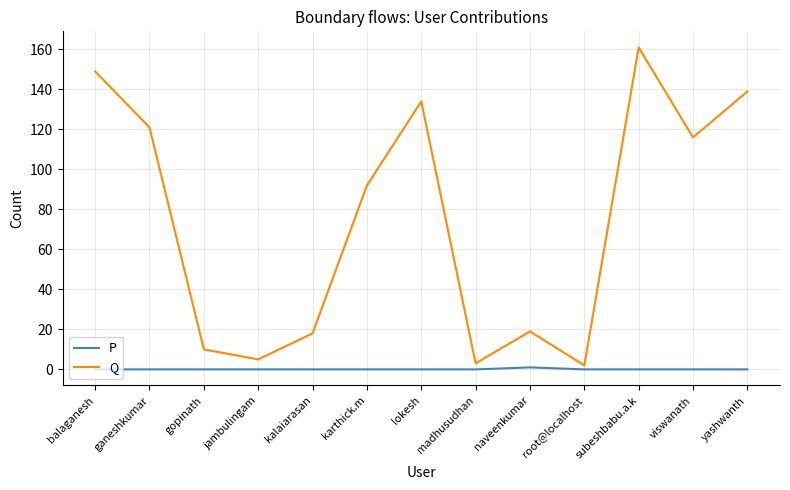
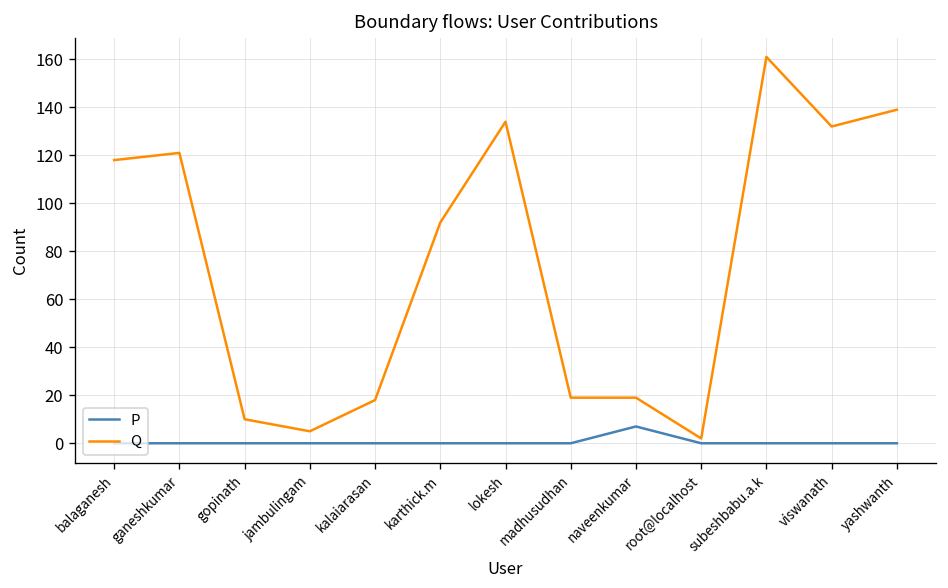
  {
    "P": {
      "ganeshkumar": 0,
      "gopinath": 0,
      "jambulingam": 0,
      "kalaiarasan": 0,
      "karthick.m": 0,
      "lokesh": 0,
      "madhusudhan": 0,
-     "naveenkumar": 1,
+     "naveenkumar": 7,
      "root@localhost": 0,
      "subeshbabu.a.k": 0,
      "viswanath": 0,
      "yashwanth": 0
    },
    "Q": {
-     "balaganesh": 149,
+     "balaganesh": 118,
      "ganeshkumar": 121,
      "gopinath": 10,
      "jambulingam": 5,
      "kalaiarasan": 18,
      "karthick.m": 92,
      "lokesh": 134,
-     "madhusudhan": 3,
+     "madhusudhan": 19,
      "naveenkumar": 19,
      "root@localhost": 2,
      "subeshbabu.a.k": 161,
-     "viswanath": 116,
+     "viswanath": 132,
      "yashwanth": 139
    }
  }
